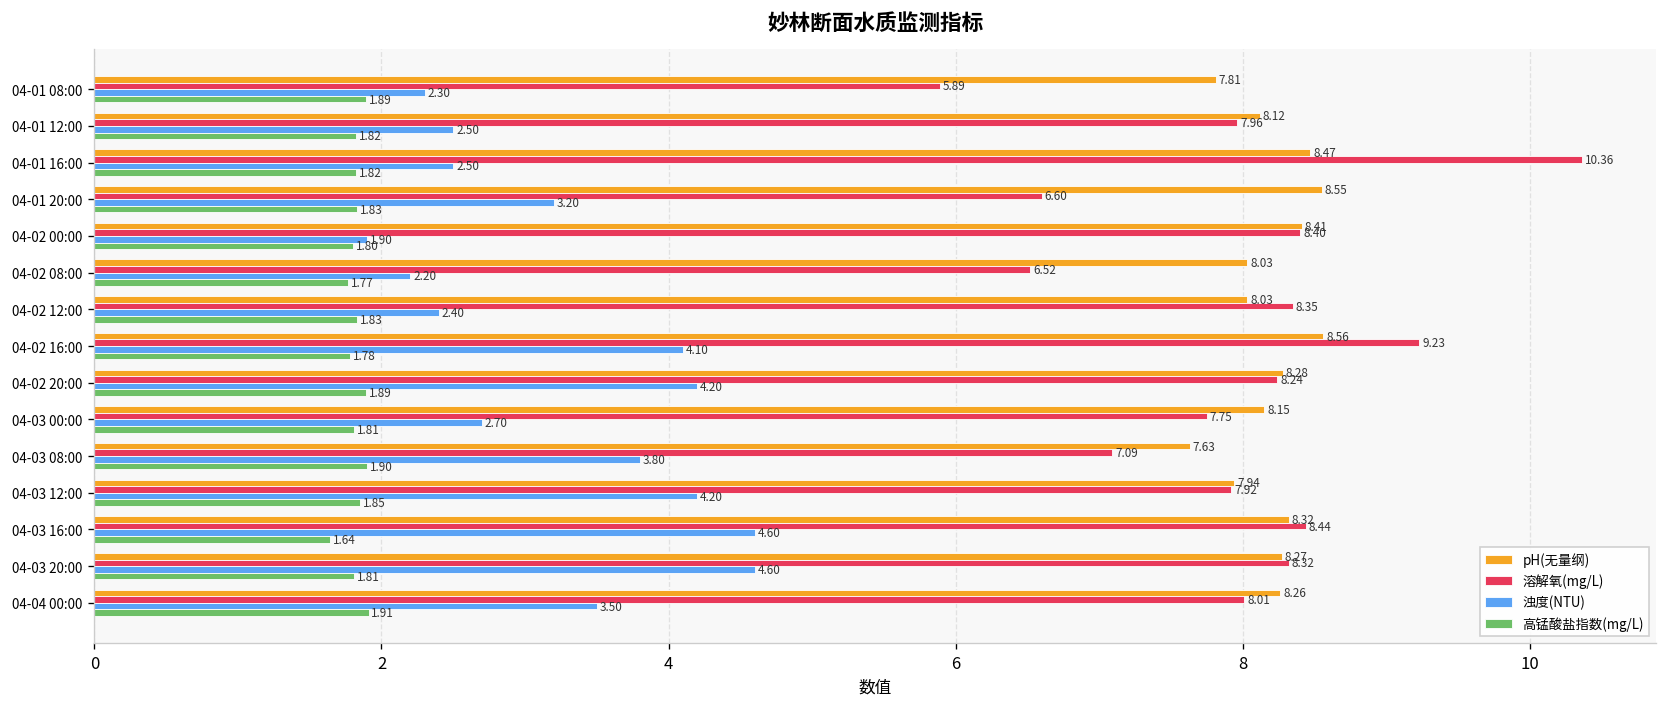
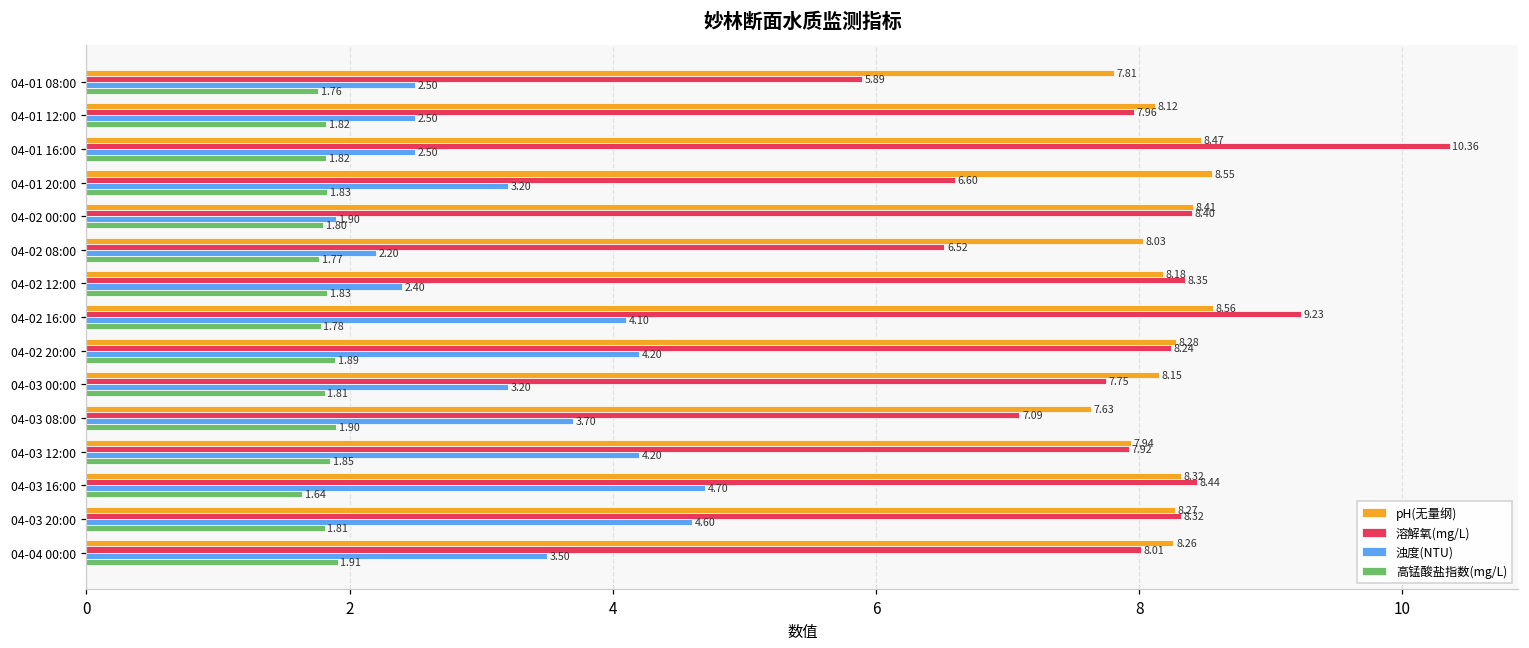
  {
    "pH(无量纲)": {
      "04-01 08:00": 7.81,
      "04-01 12:00": 8.12,
      "04-01 16:00": 8.47,
      "04-01 20:00": 8.55,
      "04-02 08:00": 8.03,
-     "04-02 12:00": 8.03,
+     "04-02 12:00": 8.18,
      "04-02 16:00": 8.56,
      "04-03 00:00": 8.15,
      "04-03 08:00": 7.63,
      "04-03 16:00": 8.32,
      "04-04 00:00": 8.26
    },
    "溶解氧(mg/L)": {
      "04-01 08:00": 5.89,
      "04-01 12:00": 7.96,
      "04-01 16:00": 10.36,
      "04-01 20:00": 6.60,
      "04-02 08:00": 6.52,
      "04-02 12:00": 8.35,
      "04-02 16:00": 9.23,
      "04-03 00:00": 7.75,
      "04-03 08:00": 7.09,
      "04-03 16:00": 8.44,
      "04-04 00:00": 8.01
    },
    "浊度(NTU)": {
-     "04-01 08:00": 2.30,
+     "04-01 08:00": 2.50,
      "04-01 12:00": 2.50,
      "04-01 16:00": 2.50,
      "04-01 20:00": 3.20,
      "04-02 08:00": 2.20,
      "04-02 12:00": 2.40,
      "04-02 16:00": 4.10,
      "04-02 20:00": 4.20,
-     "04-03 00:00": 2.70,
-     "04-03 08:00": 3.80,
+     "04-03 00:00": 3.20,
+     "04-03 08:00": 3.70,
      "04-03 12:00": 4.20,
-     "04-03 16:00": 4.60,
+     "04-03 16:00": 4.70,
      "04-03 20:00": 4.60,
      "04-04 00:00": 3.50
    },
    "高锰酸盐指数(mg/L)": {
-     "04-01 08:00": 1.89,
+     "04-01 08:00": 1.76,
      "04-01 12:00": 1.82,
      "04-01 16:00": 1.82,
      "04-01 20:00": 1.83,
      "04-02 08:00": 1.77,
      "04-02 12:00": 1.83,
      "04-02 16:00": 1.78,
      "04-02 20:00": 1.89,
      "04-03 00:00": 1.81,
      "04-03 08:00": 1.90,
      "04-03 12:00": 1.85,
      "04-03 16:00": 1.64,
      "04-03 20:00": 1.81,
      "04-04 00:00": 1.91
    }
  }
